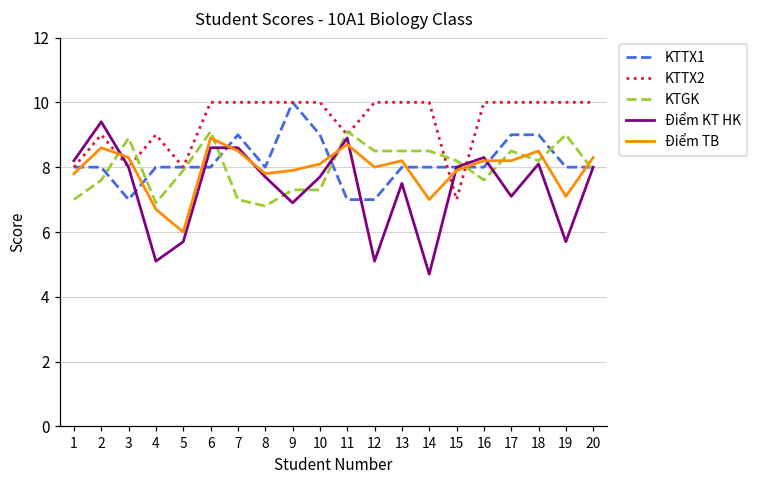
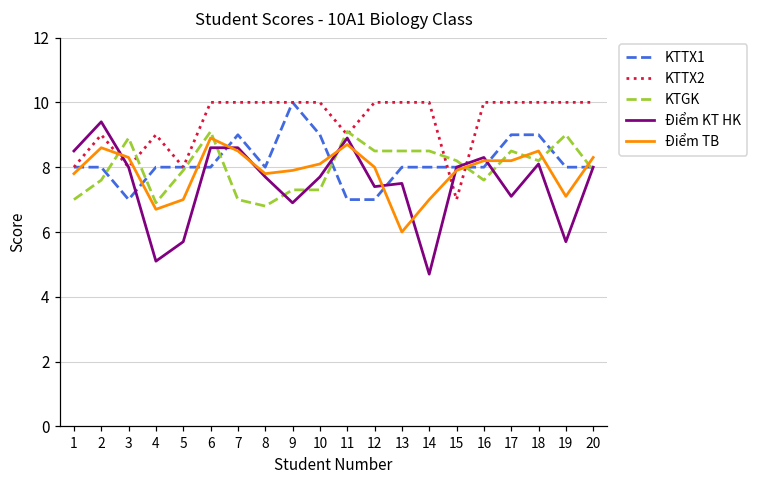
  {
    "KTTX1": {
      "2": 8.0,
      "3": 7.0,
      "4": 8.0,
      "6": 8.0,
      "7": 9.0,
      "8": 8.0,
      "10": 9.0,
      "11": 7.0,
      "12": 7.0,
      "13": 8.0,
      "14": 8.0,
      "16": 8.0,
      "17": 9.0,
      "18": 9.0,
      "19": 8.0
    },
    "KTTX2": {
      "2": 9.0,
      "4": 9.0,
      "6": 10.0,
      "7": 10.0,
      "8": 10.0,
      "10": 10.0,
      "11": 9.0,
      "12": 10.0,
      "13": 10.0,
      "14": 10.0,
      "15": 7.0,
      "16": 10.0,
      "17": 10.0,
      "18": 10.0,
      "19": 10.0,
      "20": 10.0
    },
    "KTGK": {
      "1": 7.0,
      "2": 7.6,
      "3": 8.9,
      "4": 6.9,
      "5": 7.9,
      "6": 9.1,
      "7": 7.0,
      "8": 6.8,
      "9": 7.3,
      "10": 7.3,
      "11": 9.1,
      "12": 8.5,
      "13": 8.5,
      "14": 8.5,
      "15": 8.2,
      "16": 7.6,
      "17": 8.5,
      "18": 8.2,
      "19": 9.0,
      "20": 7.9
    },
    "Điểm KT HK": {
-     "1": 8.2,
+     "1": 8.5,
      "2": 9.4,
      "4": 5.1,
      "5": 5.7,
      "6": 8.6,
      "7": 8.6,
      "8": 7.7,
      "9": 6.9,
      "10": 7.7,
      "11": 8.9,
-     "12": 5.1,
+     "12": 7.4,
      "13": 7.5,
      "14": 4.7,
      "16": 8.3,
      "17": 7.1,
      "18": 8.1,
      "19": 5.7
    },
    "Điểm TB": {
      "1": 7.8,
      "2": 8.6,
      "3": 8.3,
      "4": 6.7,
-     "5": 6,
+     "5": 7,
      "6": 8.9,
      "7": 8.5,
      "8": 7.8,
      "9": 7.9,
      "10": 8.1,
      "11": 8.7,
      "12": 8.0,
-     "13": 8.2,
+     "13": 6.0,
      "14": 7.0,
      "15": 7.9,
      "16": 8.2,
      "17": 8.2,
      "18": 8.5,
      "19": 7.1,
      "20": 8.3
    }
  }
